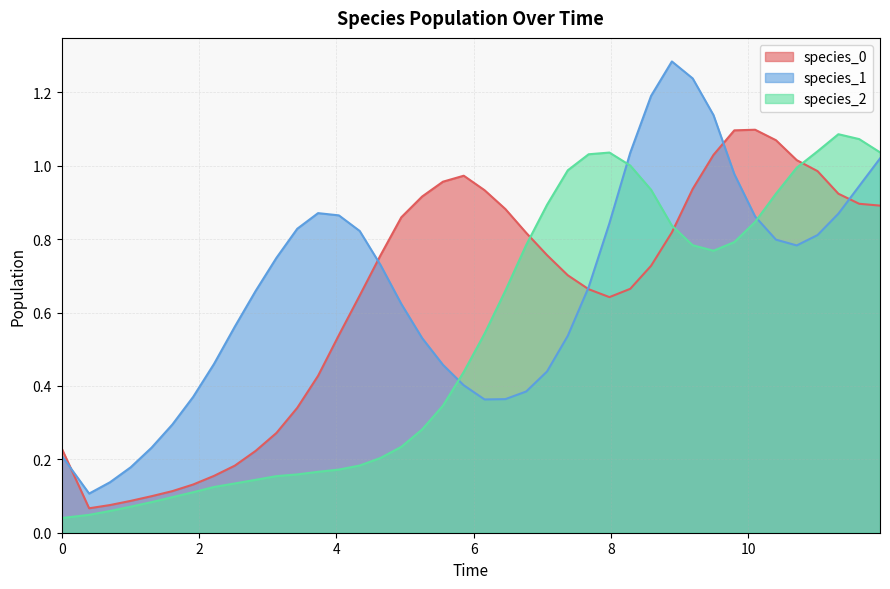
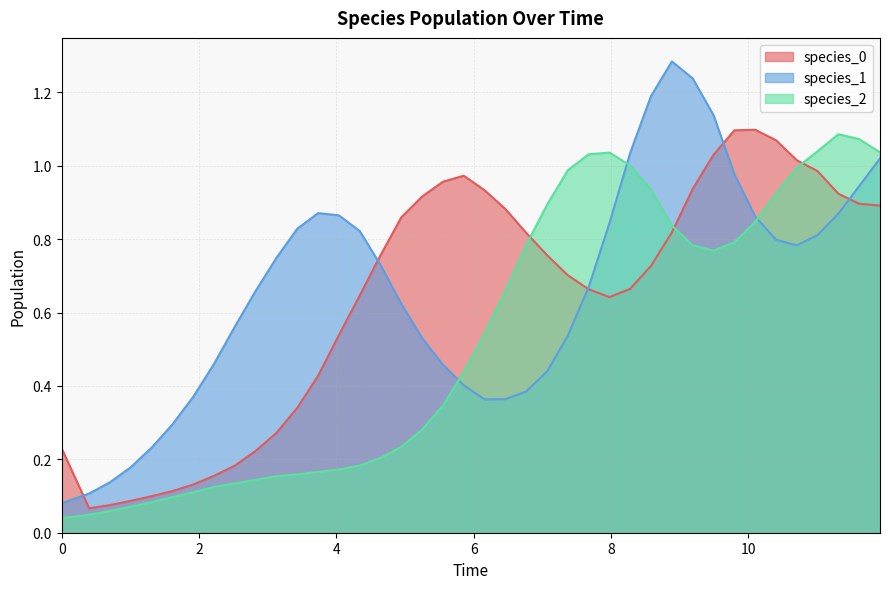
  {
    "species_0": {
      "0": 0.23
    },
    "species_1": {
-     "0": 0.21
+     "0": 0.08
    },
    "species_2": {
      "0": 0.04
    }
  }
